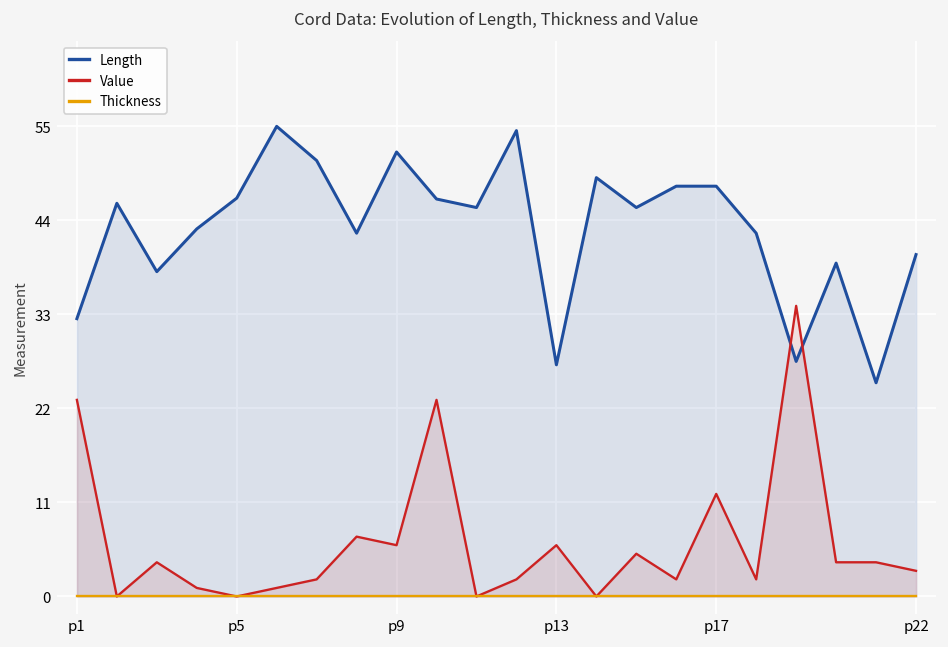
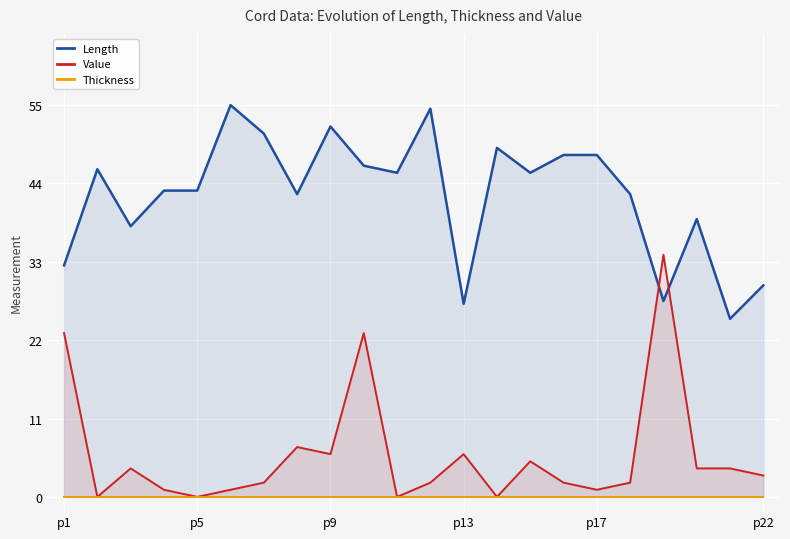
  {
    "Length": {
      "p1": 33,
-     "p5": 47,
+     "p5": 43,
      "p9": 52,
      "p13": 27,
      "p17": 48,
-     "p22": 40
+     "p22": 30
    },
    "Value": {
      "p1": 23,
      "p9": 6,
      "p13": 6,
-     "p17": 12,
+     "p17": 1,
      "p22": 3
    },
    "Thickness": {
      "p1": 0,
      "p9": 0,
      "p13": 0,
      "p17": 0,
      "p22": 0
    }
  }
